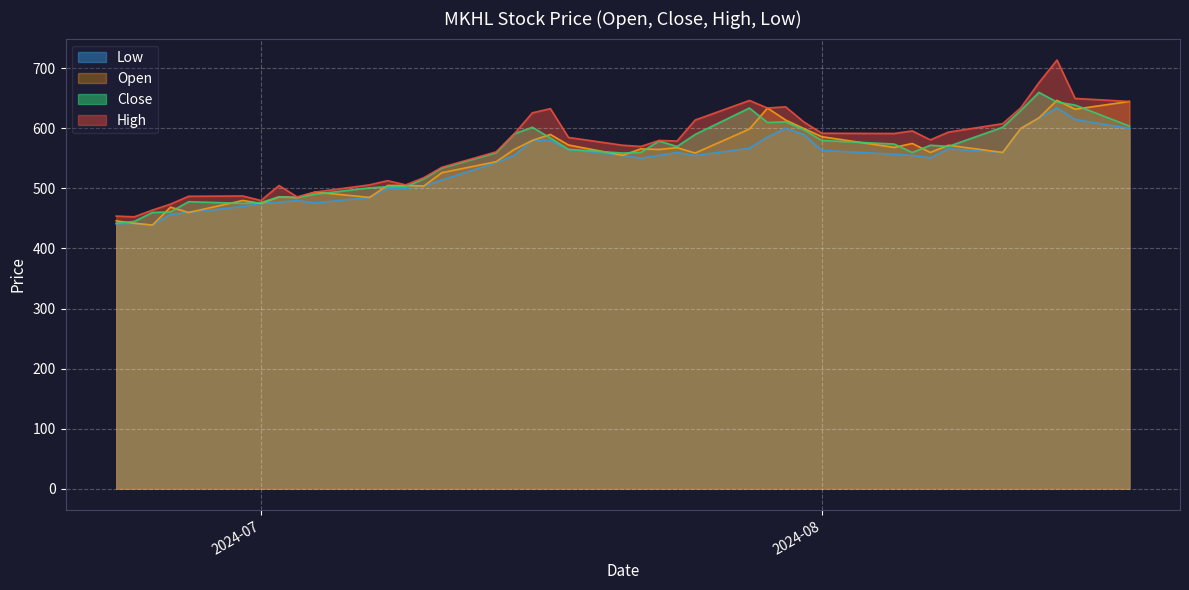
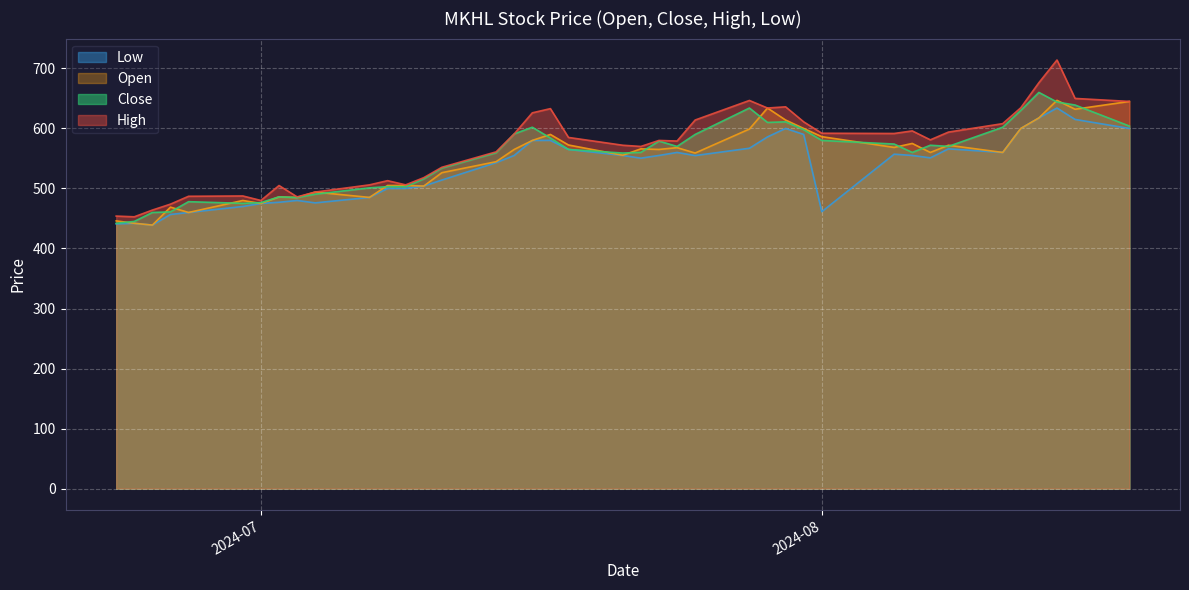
  {
    "Low": {
-     "2024-08": 560
+     "2024-08": 460
    },
    "Close": {
      "2024-08": 580
    }
  }
